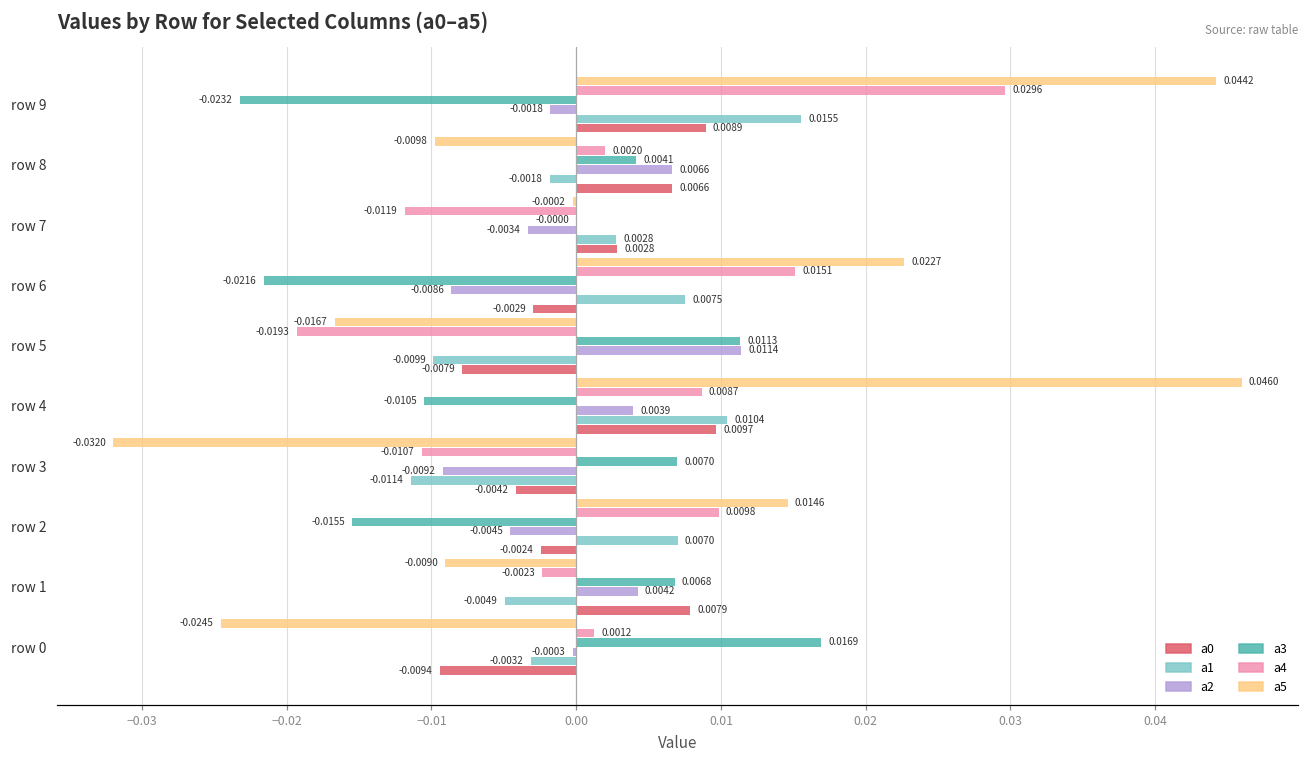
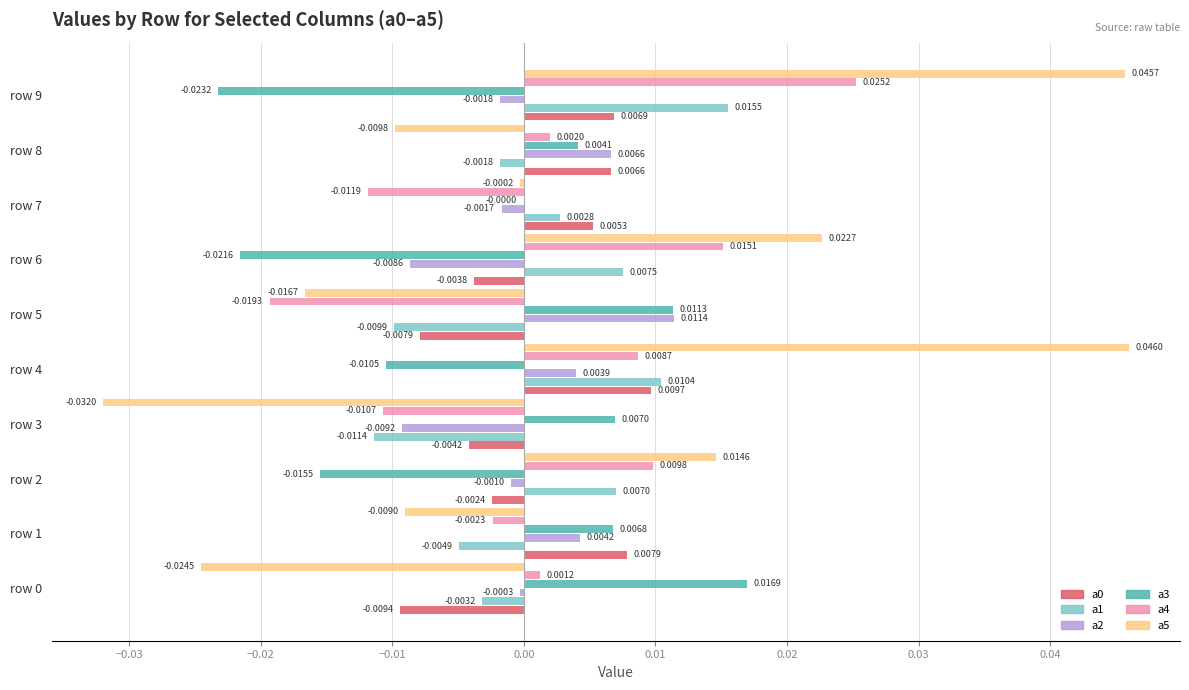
  {
    "a0": {
-     "row 9": 0.0089,
+     "row 9": 0.0069,
      "row 8": 0.0066,
-     "row 7": 0.0028,
-     "row 6": -0.0029,
+     "row 7": 0.0053,
+     "row 6": -0.0038,
      "row 5": -0.0079,
      "row 4": 0.0097,
      "row 3": -0.0042,
      "row 2": -0.0024,
      "row 1": 0.0079,
      "row 0": -0.0094
    },
    "a2": {
      "row 9": -0.0018,
      "row 8": 0.0066,
-     "row 7": -0.0034,
+     "row 7": -0.0017,
      "row 6": -0.0086,
      "row 5": 0.0114,
      "row 4": 0.0039,
      "row 3": -0.0092,
-     "row 2": -0.0045,
+     "row 2": -0.0010,
      "row 1": 0.0042,
      "row 0": -0.0003
    },
    "a4": {
-     "row 9": 0.0296,
+     "row 9": 0.0252,
      "row 8": 0.0020,
      "row 7": -0.0119,
      "row 6": 0.0151,
      "row 5": -0.0193,
      "row 4": 0.0087,
      "row 3": -0.0107,
      "row 2": 0.0098,
      "row 1": -0.0023,
      "row 0": 0.0012
    },
    "a5": {
-     "row 9": 0.0442,
+     "row 9": 0.0457,
      "row 8": -0.0098,
      "row 7": -0.0002,
      "row 6": 0.0227,
      "row 5": -0.0167,
      "row 4": 0.0460,
      "row 3": -0.0320,
      "row 2": 0.0146,
      "row 1": -0.0090,
      "row 0": -0.0245
    }
  }
